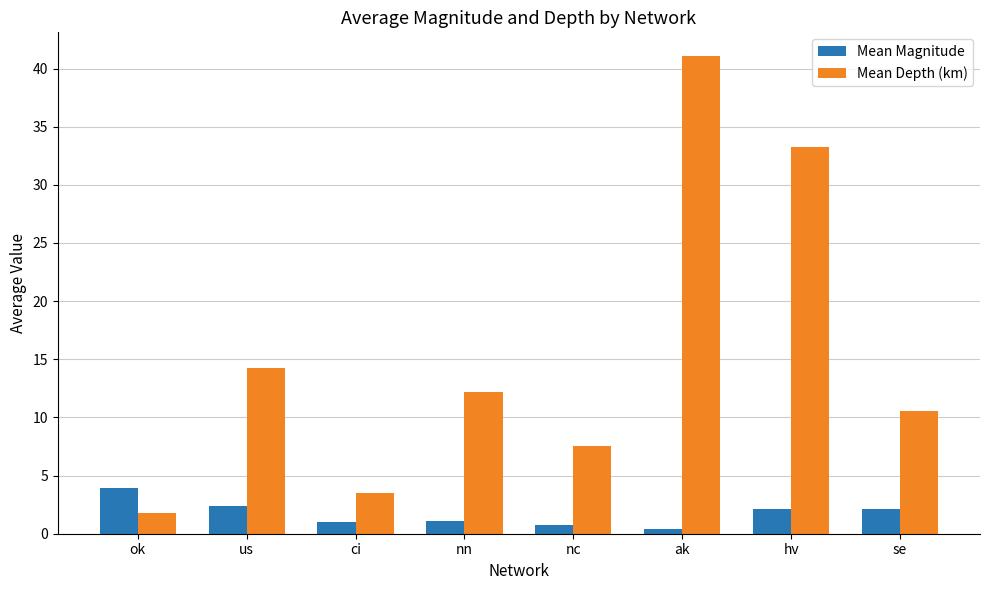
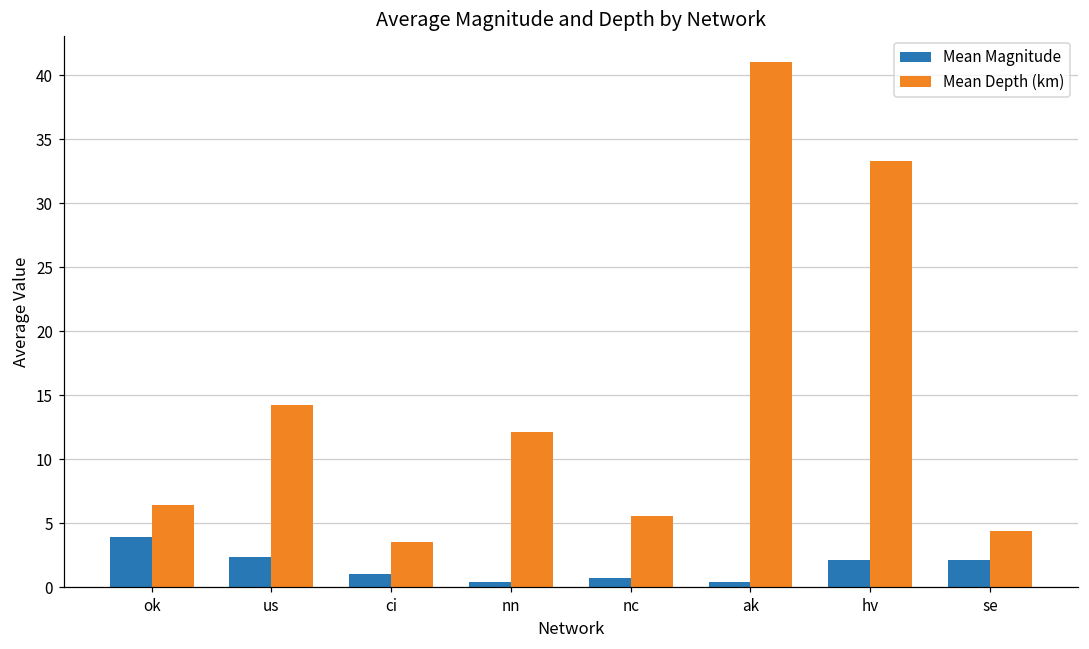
  {
    "Mean Magnitude": {
      "ok": 3.9,
      "us": 2.4,
      "ci": 1.0,
-     "nn": 1.1,
+     "nn": 0.4,
      "nc": 0.7,
      "ak": 0.4,
      "hv": 2.1,
      "se": 2.1
    },
    "Mean Depth (km)": {
-     "ok": 1.7,
+     "ok": 6.4,
      "us": 14.2,
      "ci": 3.5,
      "nn": 12.2,
-     "nc": 7.6,
+     "nc": 5.5,
      "ak": 41.1,
      "hv": 33.3,
-     "se": 10.6
+     "se": 4.4
    }
  }
